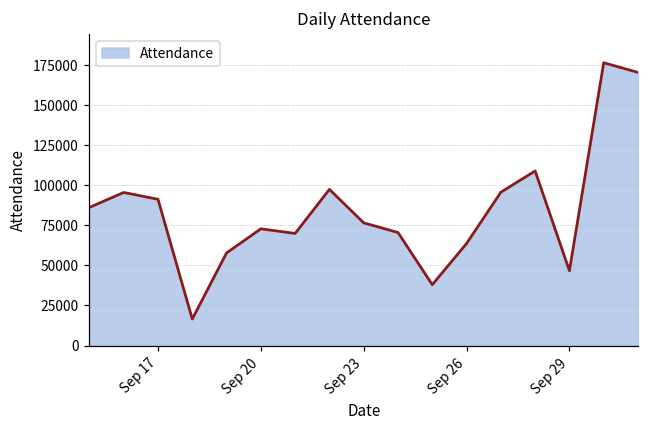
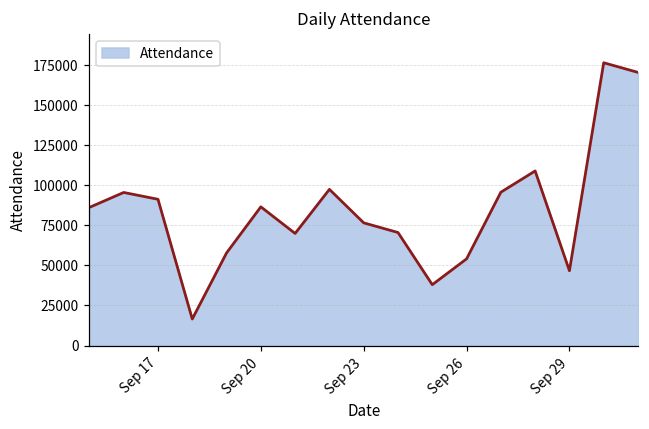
  {
    "Sep 17": 91000,
-   "Sep 20": 73000,
+   "Sep 20": 87000,
    "Sep 23": 77000,
-   "Sep 26": 64000,
+   "Sep 26": 54000,
    "Sep 29": 47000
  }
